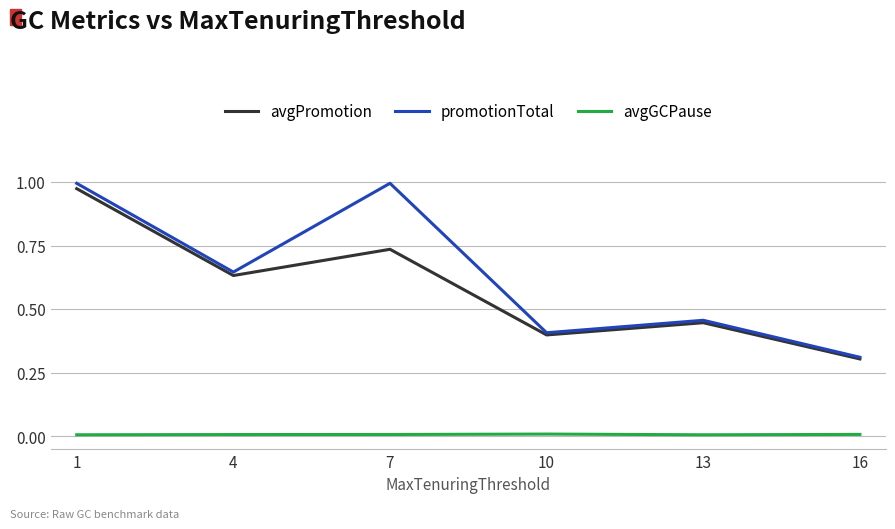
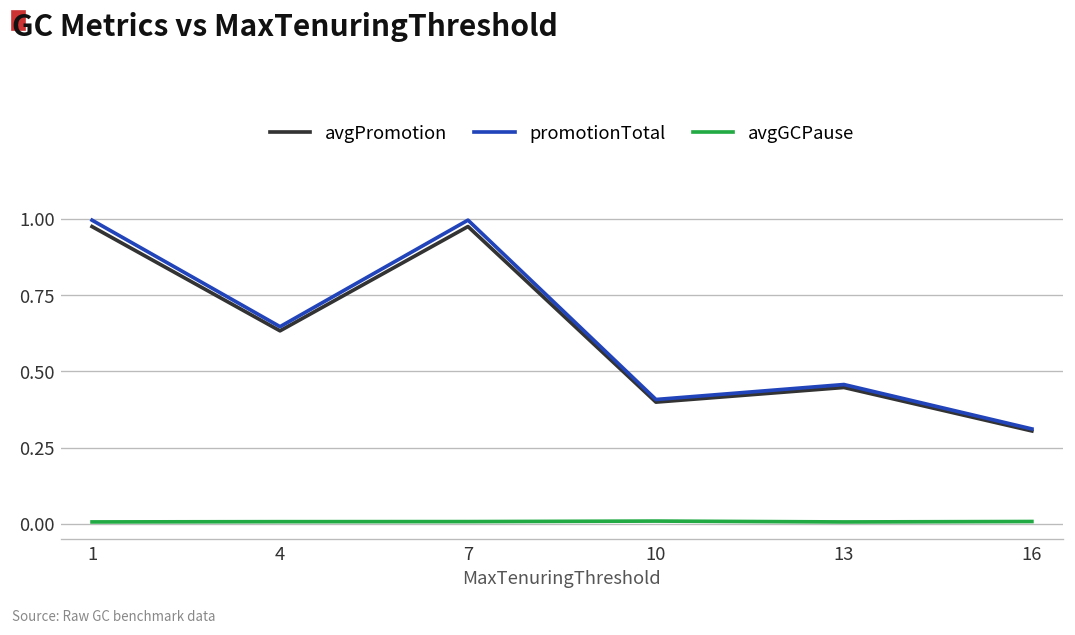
  {
    "avgPromotion": {
      "1": 0.97,
      "4": 0.63,
-     "7": 0.74
+     "7": 0.97
    },
    "promotionTotal": {
      "1": 1.00,
      "4": 0.65,
      "7": 1.00
    },
    "avgGCPause": {
      "1": 0.01,
      "4": 0.01,
      "7": 0.01,
      "10": 0.01,
      "13": 0.01,
      "16": 0.01
    }
  }
